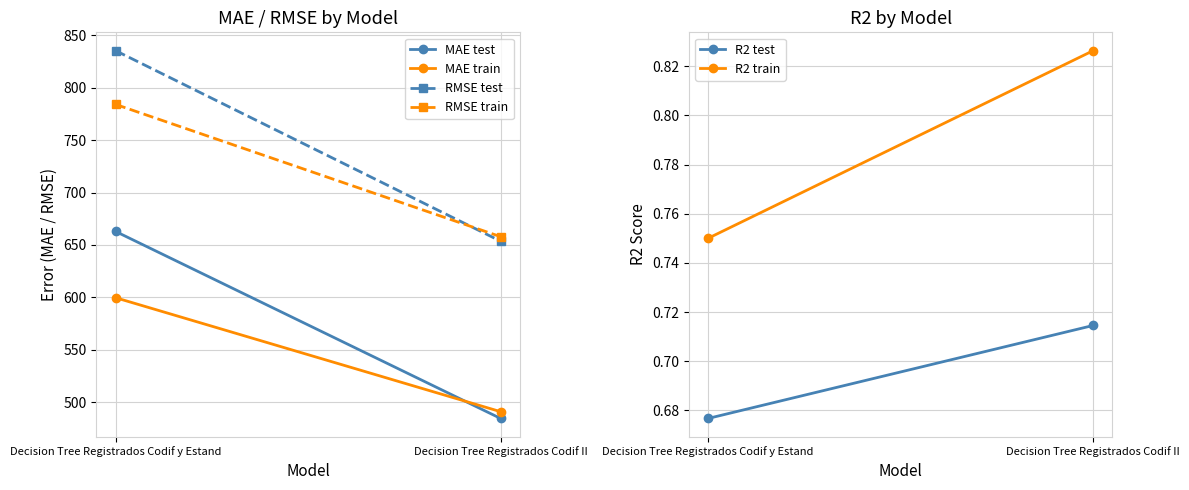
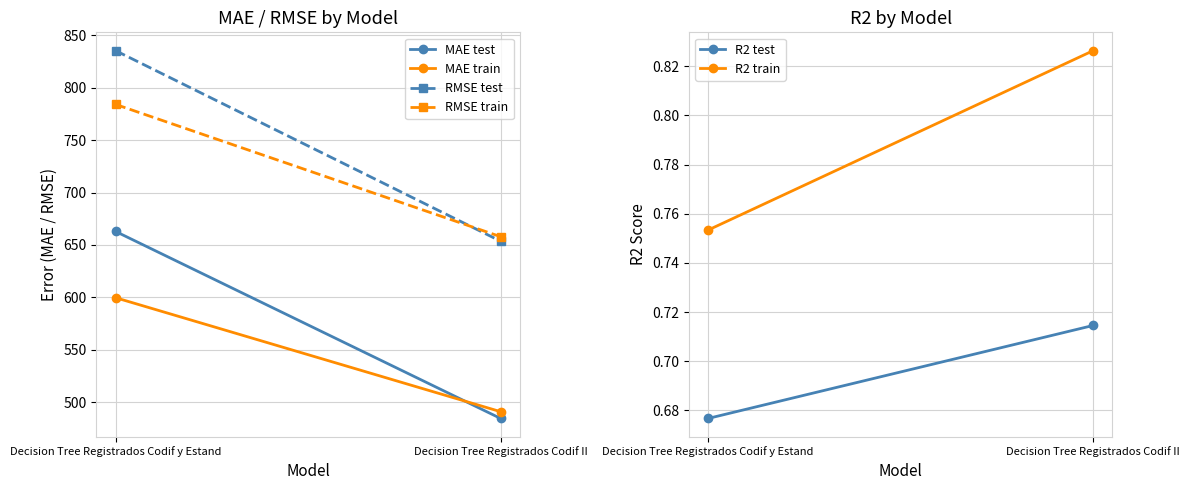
  {
    "R2 by Model": {
      "R2 test": {
        "Decision Tree Registrados Codif y Estand": 0.677,
        "Decision Tree Registrados Codif II": 0.715
      },
      "R2 train": {
-       "Decision Tree Registrados Codif y Estand": 0.750,
+       "Decision Tree Registrados Codif y Estand": 0.753,
        "Decision Tree Registrados Codif II": 0.826
      }
    }
  }
